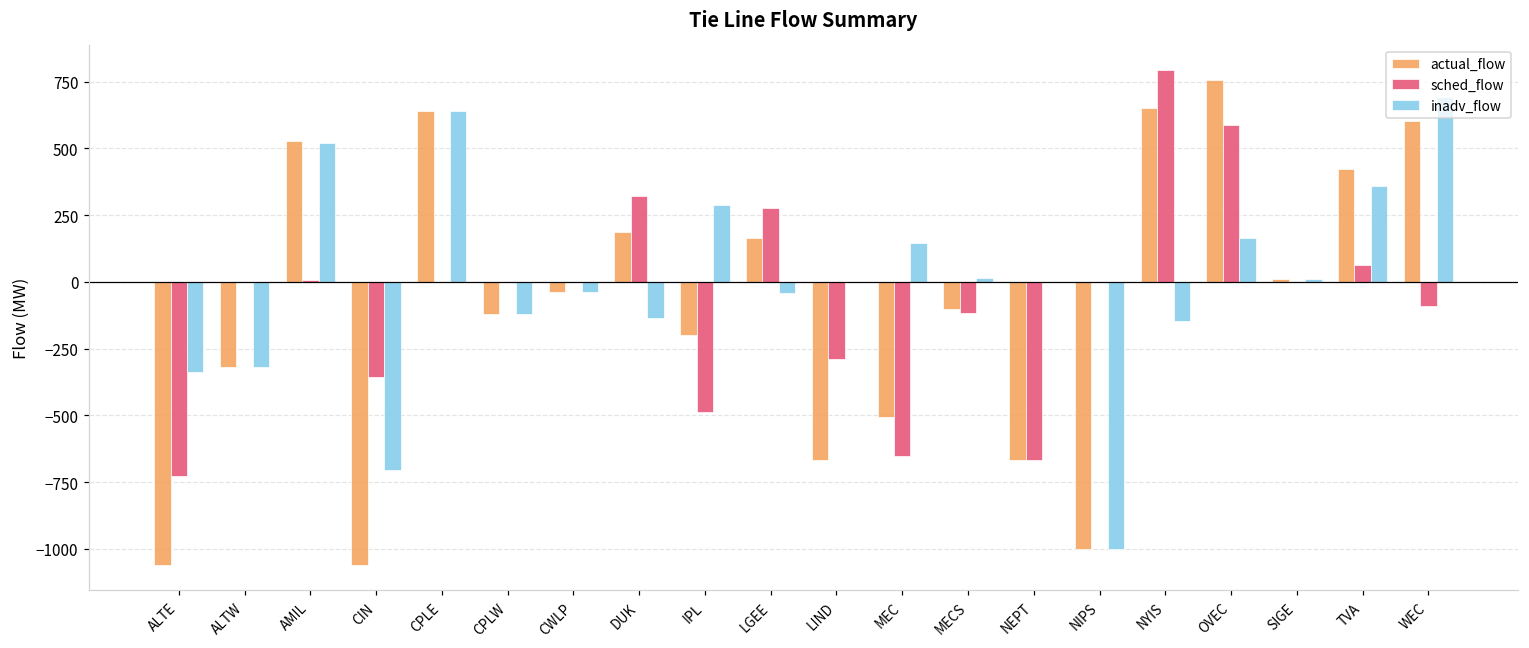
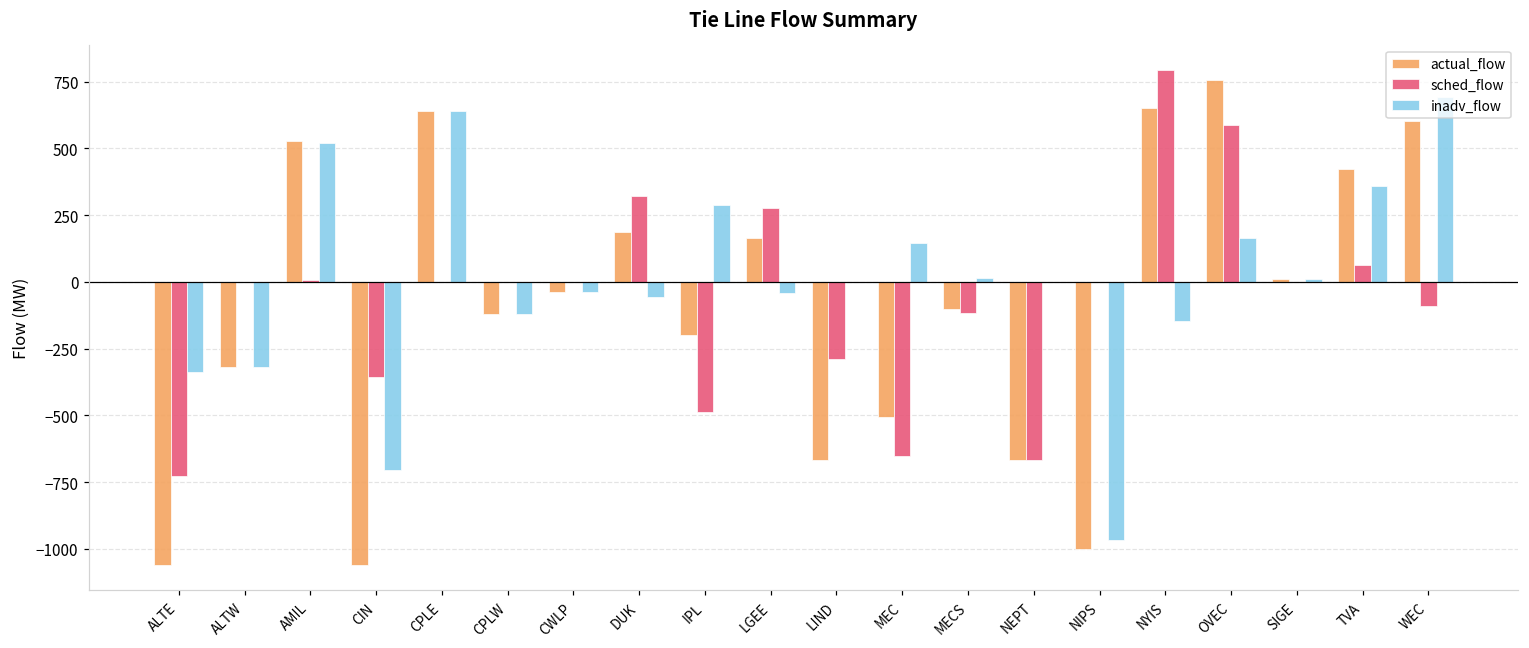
  {
    "actual_flow": {
      "ALTE": -1060,
      "ALTW": -320,
      "AMIL": 530,
      "CIN": -1060,
      "CPLE": 640,
      "CPLW": -120,
      "CWLP": -40,
      "DUK": 190,
      "IPL": -200,
      "LGEE": 160,
      "LIND": -670,
      "MEC": -510,
      "MECS": -100,
      "NEPT": -670,
      "NIPS": -1000,
      "NYIS": 650,
      "OVEC": 760,
      "SIGE": 10,
      "TVA": 420,
      "WEC": 600
    },
    "sched_flow": {
      "ALTE": -730,
      "ALTW": 0,
      "CIN": -360,
      "CPLE": 0,
      "CPLW": 0,
      "CWLP": 0,
      "DUK": 320,
      "IPL": -490,
      "LGEE": 280,
      "LIND": -290,
      "MEC": -650,
      "MECS": -120,
      "NEPT": -670,
      "NIPS": 0,
      "NYIS": 800,
      "OVEC": 590,
      "SIGE": 0,
      "TVA": 60,
      "WEC": -90
    },
    "inadv_flow": {
      "ALTE": -340,
      "ALTW": -320,
      "AMIL": 520,
      "CIN": -710,
      "CPLE": 640,
      "CPLW": -120,
      "CWLP": -40,
-     "DUK": -130,
+     "DUK": -60,
      "IPL": 290,
      "LGEE": -40,
      "LIND": 0,
      "MEC": 150,
      "MECS": 20,
      "NEPT": 0,
-     "NIPS": -1000,
+     "NIPS": -970,
      "NYIS": -150,
      "OVEC": 170,
      "SIGE": 10,
      "TVA": 360
    }
  }
